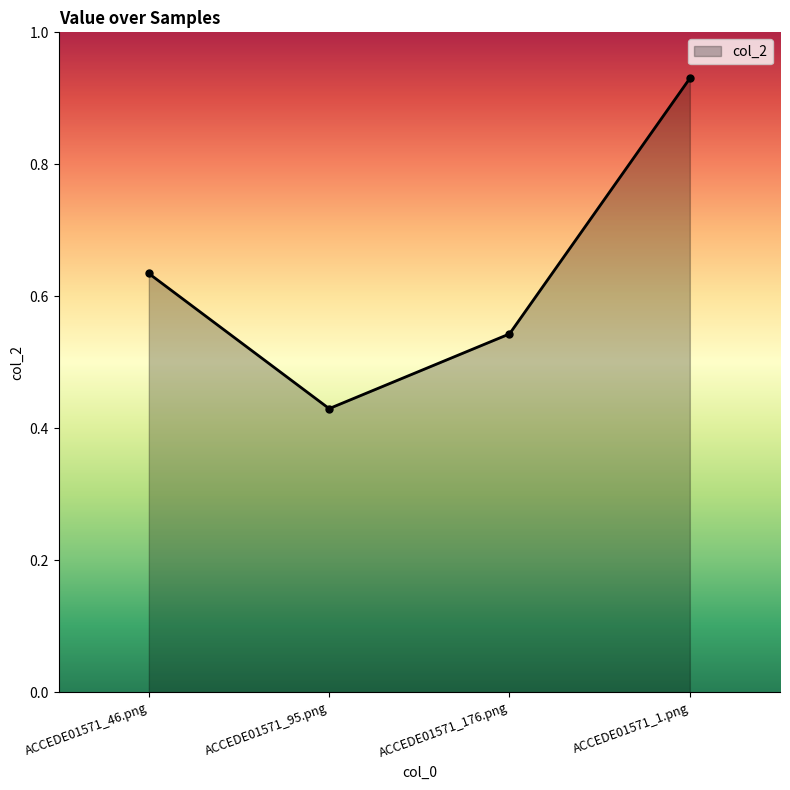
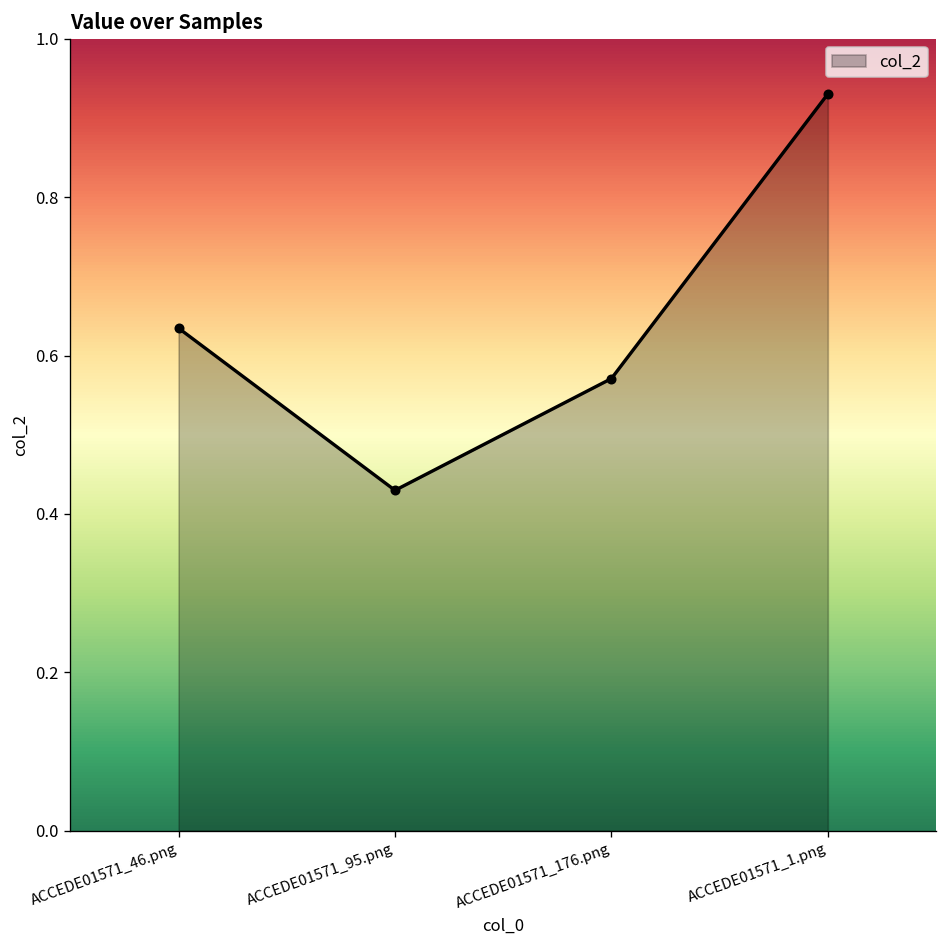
  {
    "ACCEDE01571_46.png": 0.63,
    "ACCEDE01571_95.png": 0.43,
-   "ACCEDE01571_176.png": 0.54,
+   "ACCEDE01571_176.png": 0.57,
    "ACCEDE01571_1.png": 0.93
  }
